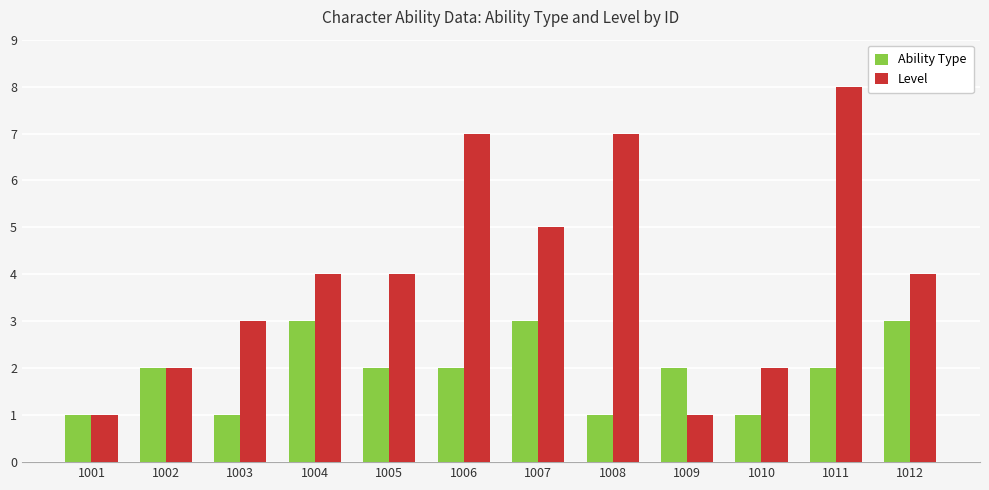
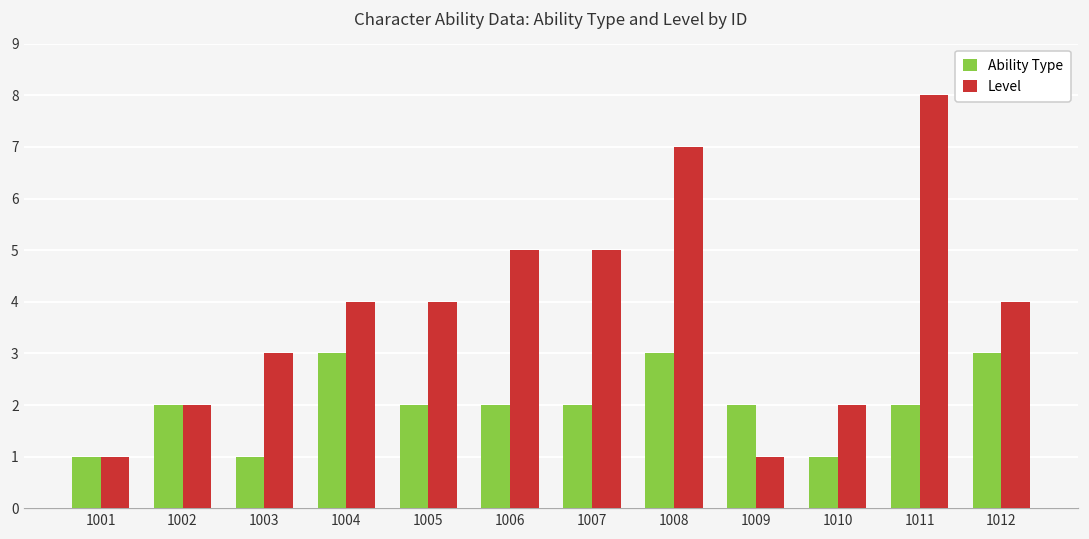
  {
    "Ability Type": {
      "1001": 1,
      "1002": 2,
      "1003": 1,
      "1004": 3,
      "1005": 2,
      "1006": 2,
-     "1007": 3,
-     "1008": 1,
+     "1007": 2,
+     "1008": 3,
      "1009": 2,
      "1010": 1,
      "1011": 2,
      "1012": 3
    },
    "Level": {
      "1001": 1,
      "1002": 2,
      "1003": 3,
      "1004": 4,
      "1005": 4,
-     "1006": 7,
+     "1006": 5,
      "1007": 5,
      "1008": 7,
      "1009": 1,
      "1010": 2,
      "1011": 8,
      "1012": 4
    }
  }
